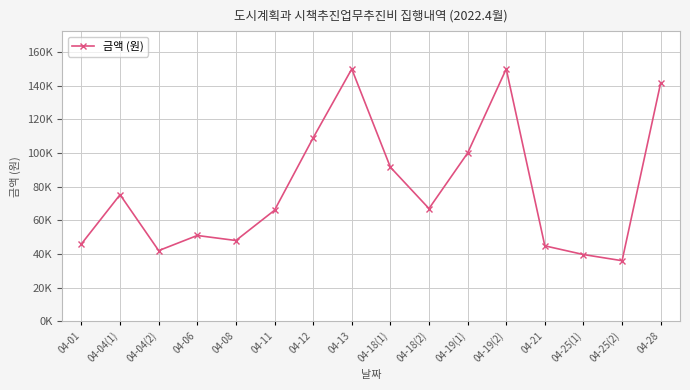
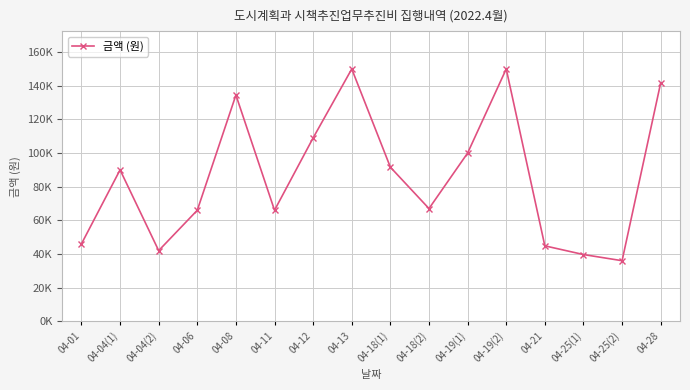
  {
    "04-01": 46000,
-   "04-04(1)": 75000,
+   "04-04(1)": 90000,
    "04-04(2)": 42000,
-   "04-06": 51000,
-   "04-08": 48000,
+   "04-06": 66000,
+   "04-08": 134000,
    "04-11": 66000,
    "04-12": 109000,
    "04-13": 150000,
    "04-18(1)": 92000,
    "04-18(2)": 67000,
    "04-19(1)": 100000,
    "04-19(2)": 150000,
    "04-21": 45000,
    "04-25(1)": 40000,
    "04-25(2)": 36000,
    "04-28": 142000
  }
